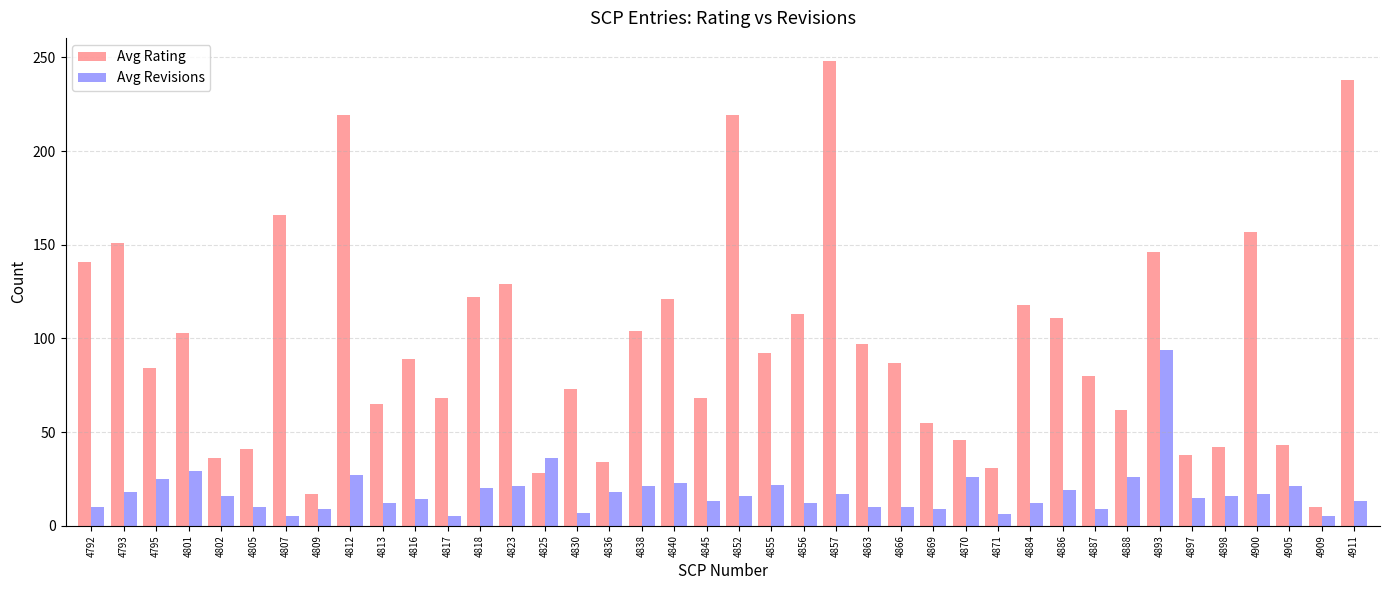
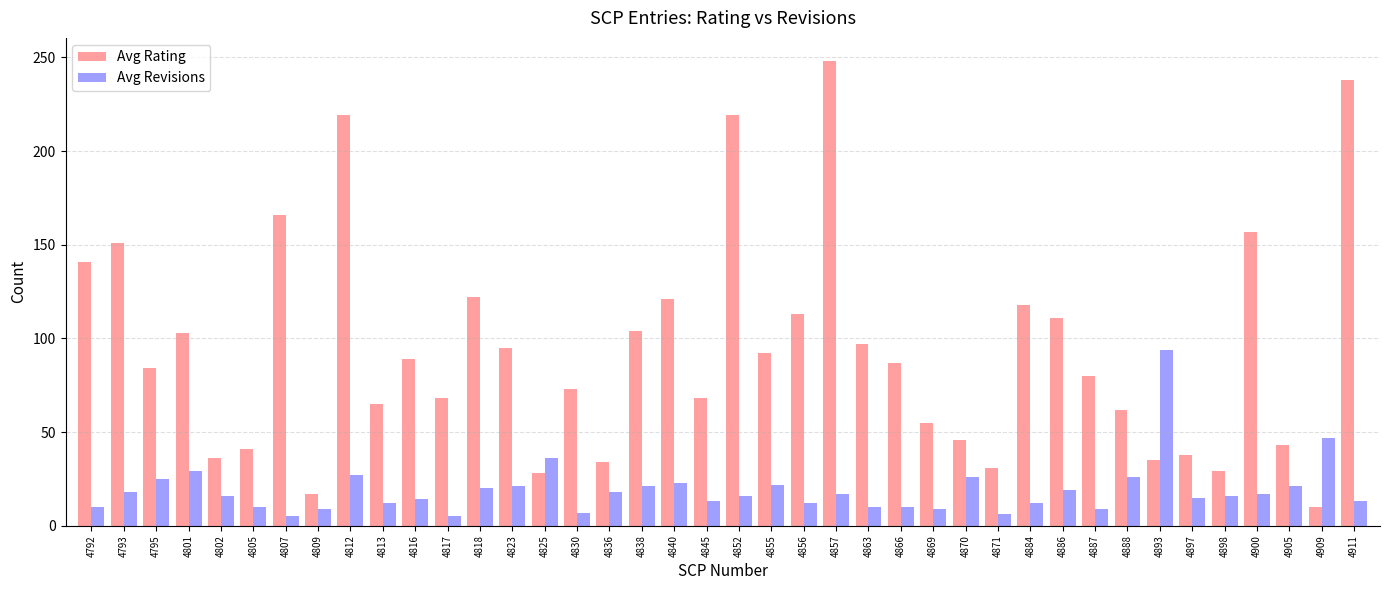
  {
    "Avg Rating": {
      "4792": 141,
      "4793": 151,
      "4795": 84,
      "4801": 103,
      "4802": 36,
      "4805": 41,
      "4807": 166,
      "4809": 17,
      "4812": 219,
      "4813": 65,
      "4816": 89,
      "4817": 68,
      "4818": 122,
-     "4823": 129,
+     "4823": 95,
      "4825": 28,
      "4830": 73,
      "4836": 34,
      "4838": 104,
      "4840": 121,
      "4845": 68,
      "4852": 219,
      "4855": 92,
      "4856": 113,
      "4857": 248,
      "4863": 97,
      "4866": 87,
      "4869": 55,
      "4870": 46,
      "4871": 31,
      "4884": 118,
      "4886": 111,
      "4887": 80,
      "4888": 62,
-     "4893": 146,
+     "4893": 35,
      "4897": 38,
-     "4898": 42,
+     "4898": 29,
      "4900": 157,
      "4905": 43,
      "4909": 10,
      "4911": 238
    },
    "Avg Revisions": {
      "4792": 10,
      "4793": 18,
      "4795": 25,
      "4801": 29,
      "4802": 16,
      "4805": 10,
      "4807": 5,
      "4809": 9,
      "4812": 27,
      "4813": 12,
      "4816": 14,
      "4817": 5,
      "4818": 20,
      "4823": 21,
      "4825": 36,
      "4830": 7,
      "4836": 18,
      "4838": 21,
      "4840": 23,
      "4845": 13,
      "4852": 16,
      "4855": 22,
      "4856": 12,
      "4857": 17,
      "4863": 10,
      "4866": 10,
      "4869": 9,
      "4870": 26,
      "4871": 6,
      "4884": 12,
      "4886": 19,
      "4887": 9,
      "4888": 26,
      "4893": 94,
      "4897": 15,
      "4898": 16,
      "4900": 17,
      "4905": 21,
-     "4909": 5,
+     "4909": 47,
      "4911": 13
    }
  }
